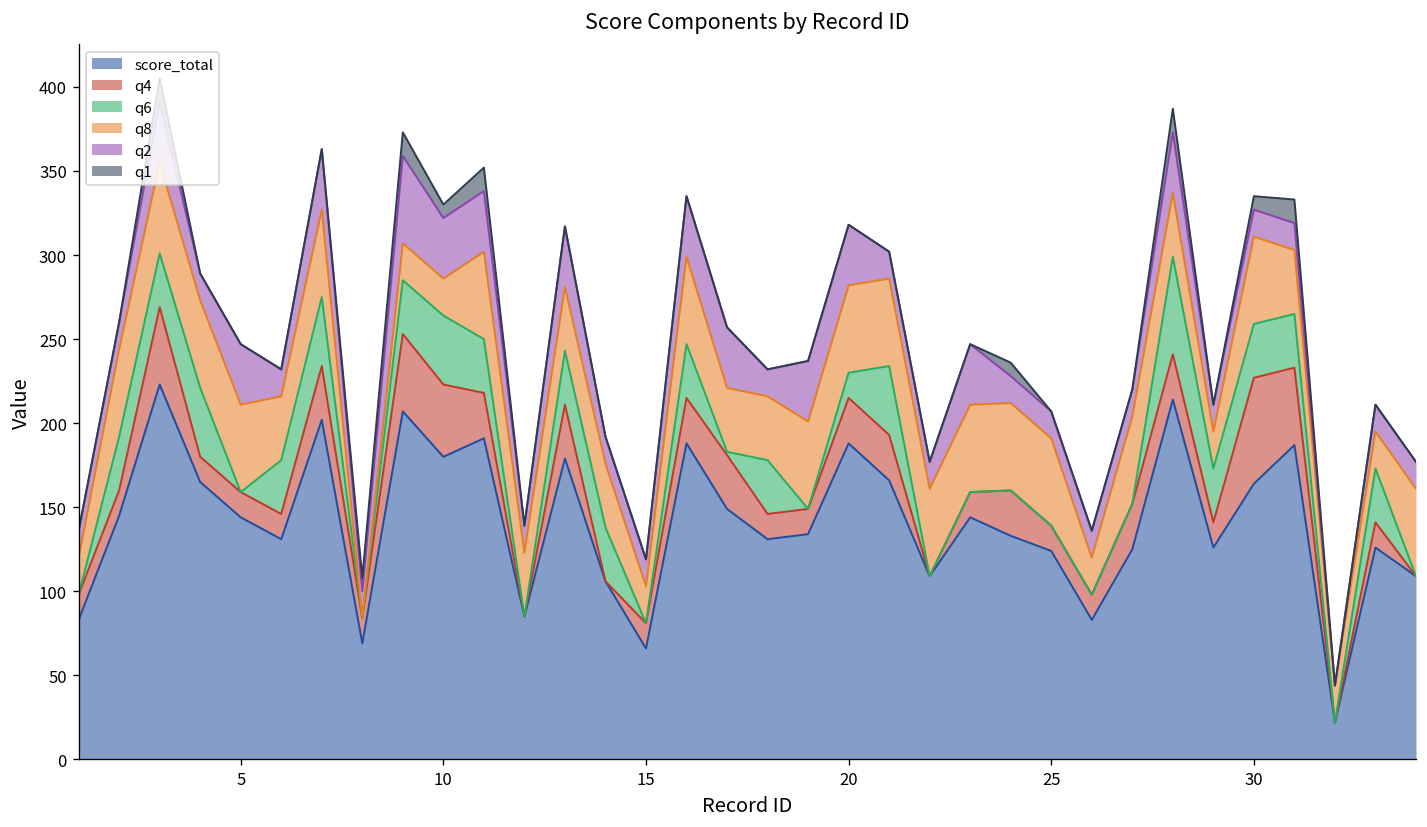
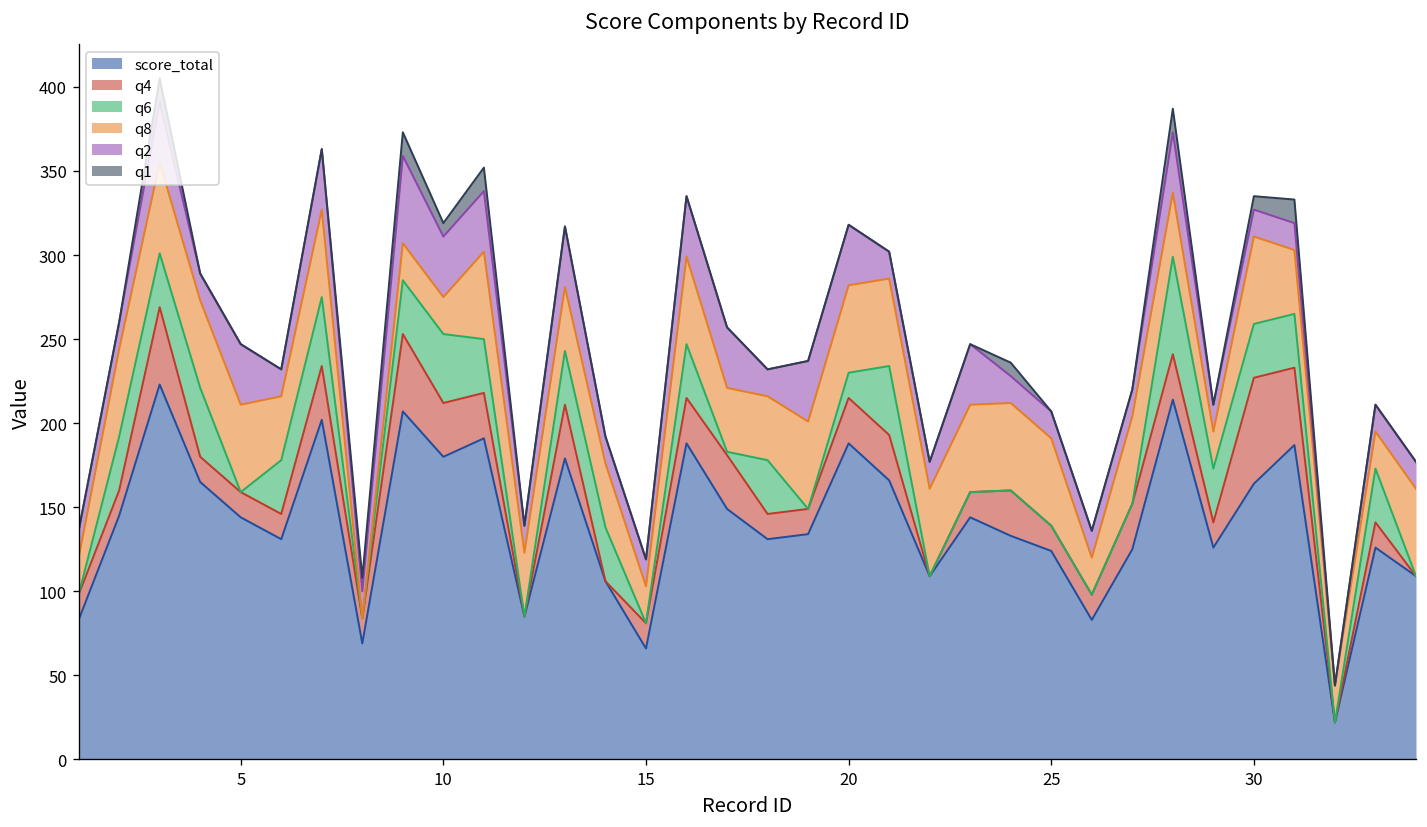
  {
    "score_total": {
      "5": 144,
      "10": 180,
      "15": 66,
      "20": 188,
      "25": 124,
      "30": 164
    },
    "q4": {
-     "10": 43,
+     "10": 32,
      "20": 27,
      "30": 63
    },
    "q6": {
      "10": 41,
      "20": 15,
      "30": 32
    },
    "q8": {
      "5": 52,
      "10": 22,
      "15": 22,
      "20": 52,
      "25": 52,
      "30": 52
    },
    "q2": {
      "10": 36,
      "30": 16
    },
    "q1": {
      "10": 8,
      "30": 8
    }
  }
